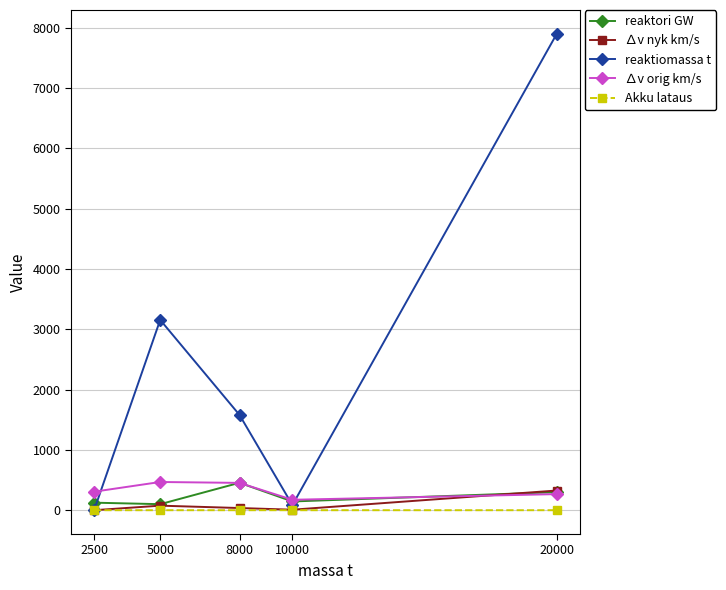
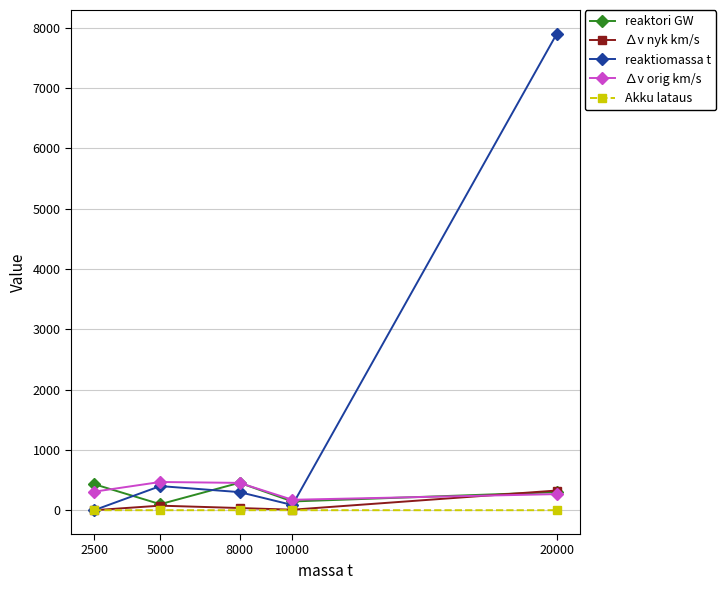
  {
    "reaktori GW": {
-     "2500": 100
+     "2500": 400
    },
    "reaktiomassa t": {
-     "5000": 3200,
-     "8000": 1600,
+     "5000": 400,
+     "8000": 300,
      "10000": 100,
      "20000": 7900
    },
    "∆v orig km/s": {
      "2500": 300,
      "5000": 500
    },
    "Akku lataus": {
      "5000": 0,
      "20000": 0
    }
  }
